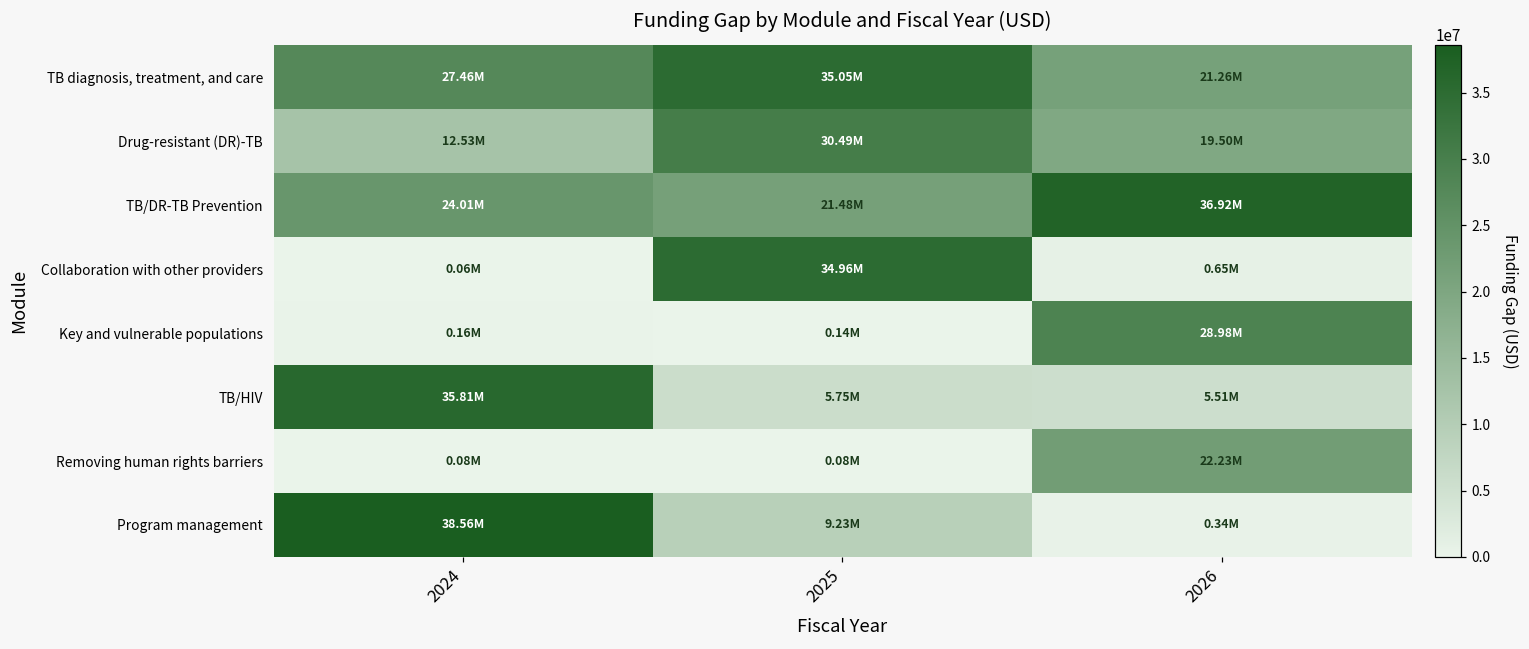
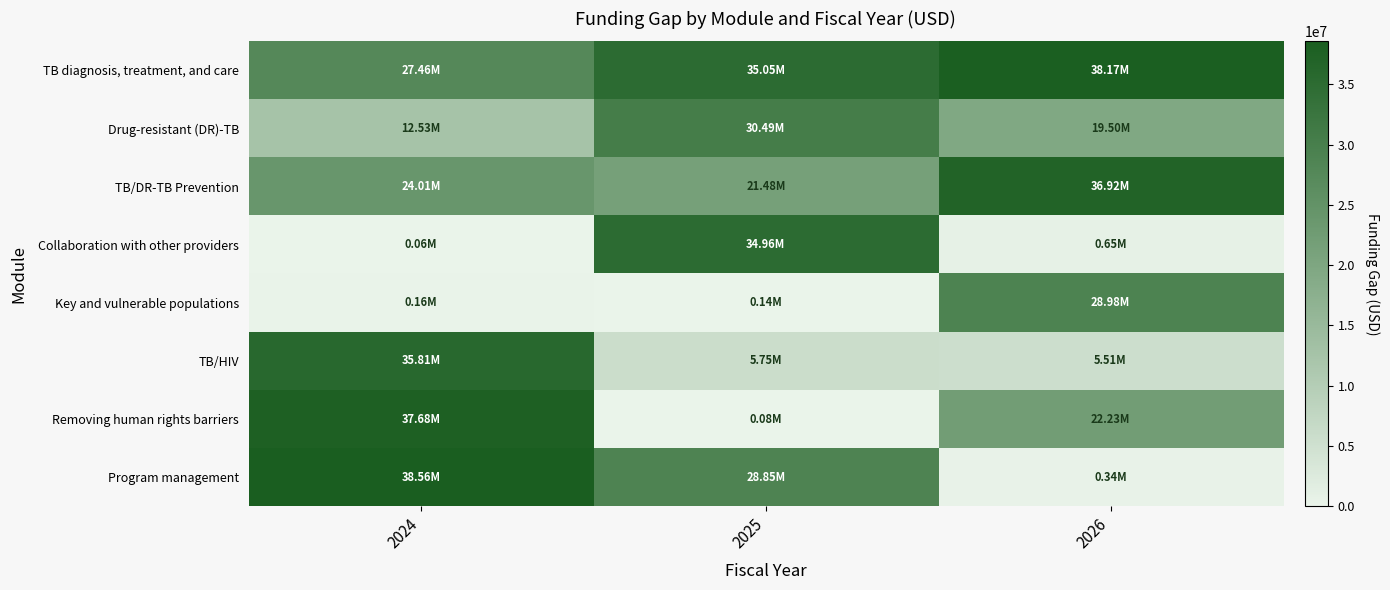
  {
    "TB diagnosis, treatment, and care": {
      "2024": "27.46M",
      "2025": "35.05M",
-     "2026": "21.26M"
+     "2026": "38.17M"
    },
    "Drug-resistant (DR)-TB": {
      "2024": "12.53M",
      "2025": "30.49M",
      "2026": "19.50M"
    },
    "TB/DR-TB Prevention": {
      "2024": "24.01M",
      "2025": "21.48M",
      "2026": "36.92M"
    },
    "Collaboration with other providers": {
      "2024": "0.06M",
      "2025": "34.96M",
      "2026": "0.65M"
    },
    "Key and vulnerable populations": {
      "2024": "0.16M",
      "2025": "0.14M",
      "2026": "28.98M"
    },
    "TB/HIV": {
      "2024": "35.81M",
      "2025": "5.75M",
      "2026": "5.51M"
    },
    "Removing human rights barriers": {
-     "2024": "0.08M",
+     "2024": "37.68M",
      "2025": "0.08M",
      "2026": "22.23M"
    },
    "Program management": {
      "2024": "38.56M",
-     "2025": "9.23M",
+     "2025": "28.85M",
      "2026": "0.34M"
    }
  }
